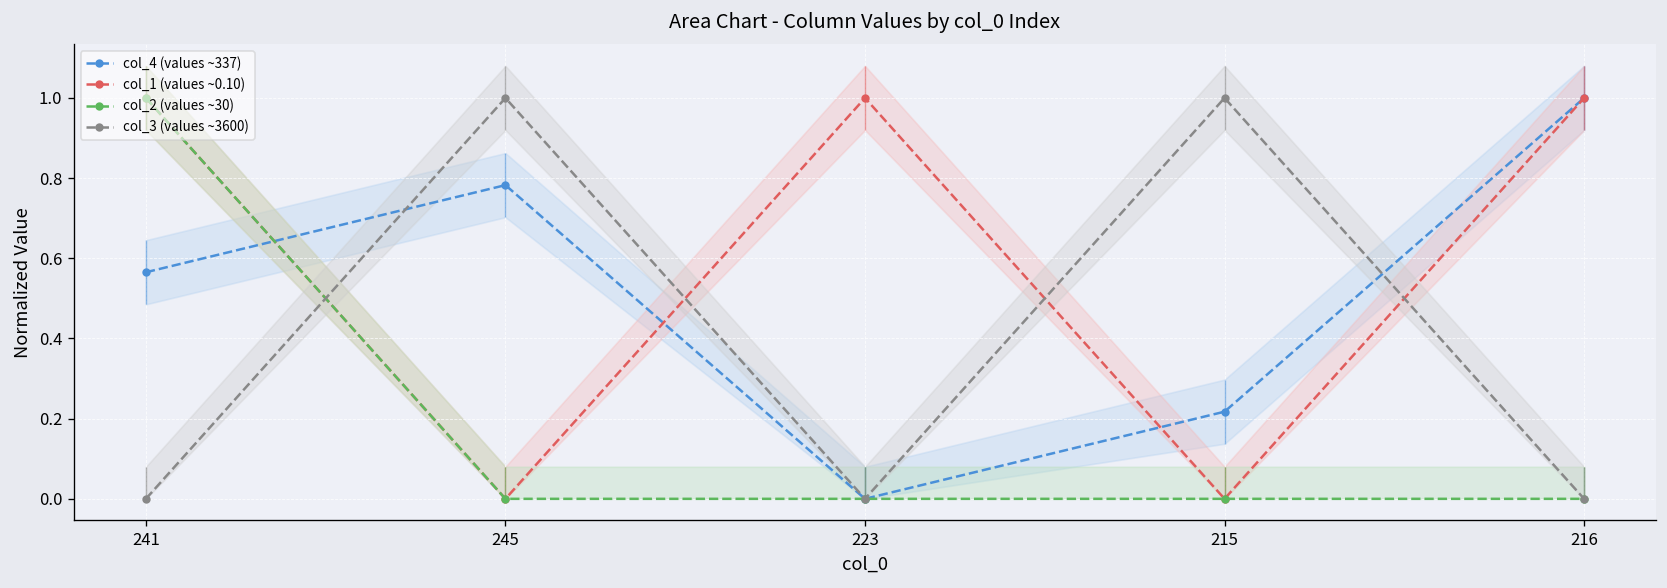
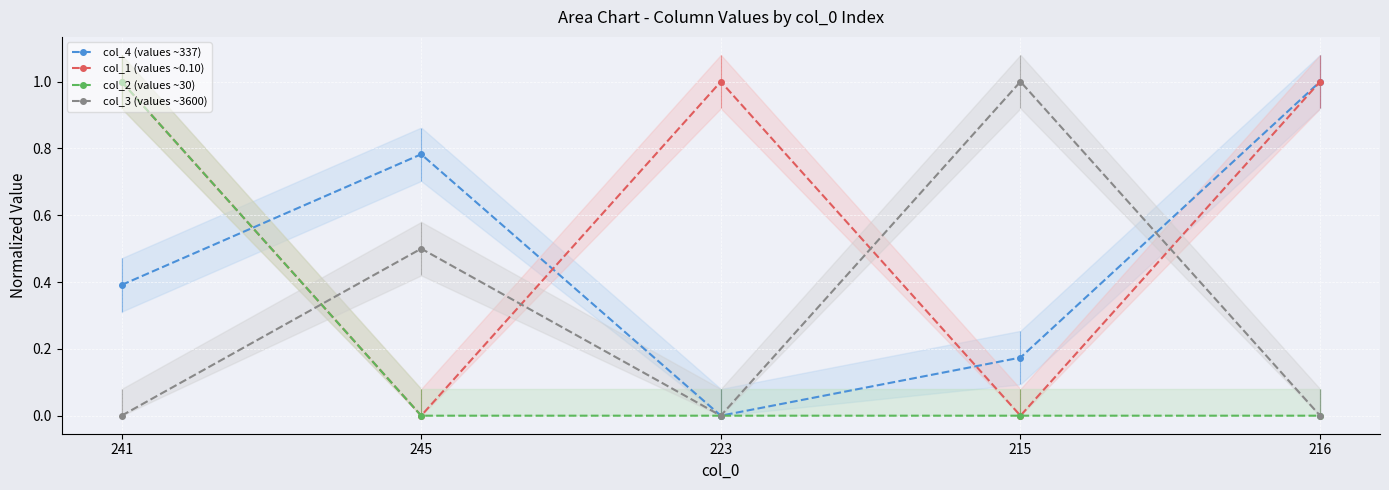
  {
    "col_4 (values ~337)": {
-     "241": 0.57,
+     "241": 0.39,
      "245": 0.78,
-     "215": 0.22
+     "215": 0.17
    },
    "col_1 (values ~0.10)": {
      "223": 1.00
    },
    "col_3 (values ~3600)": {
      "241": 0.00,
-     "245": 1.00,
+     "245": 0.50,
      "215": 1.00
    }
  }
